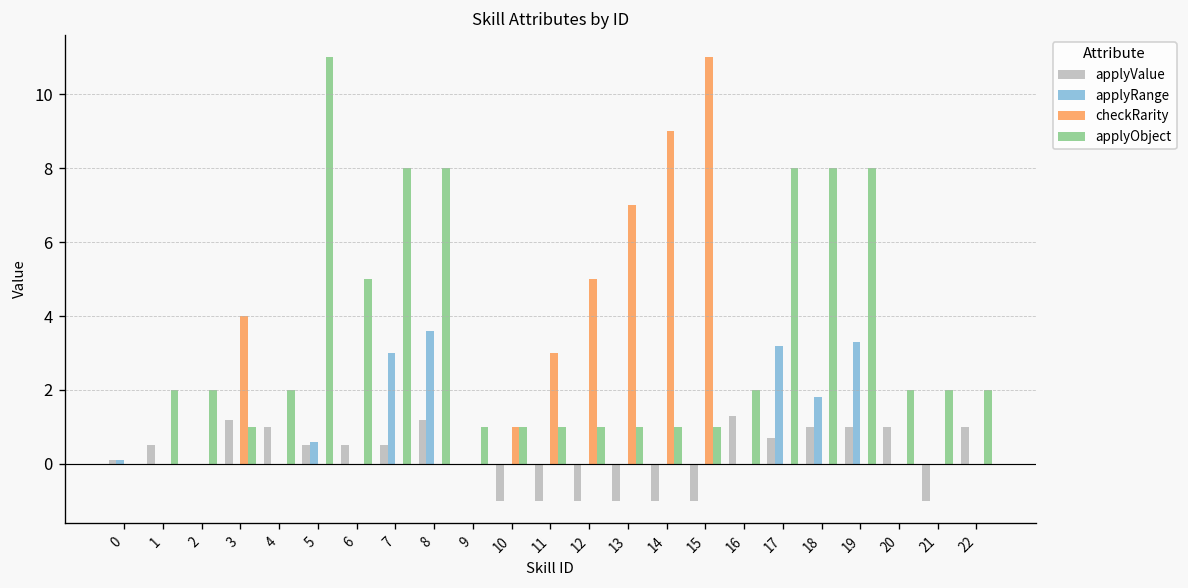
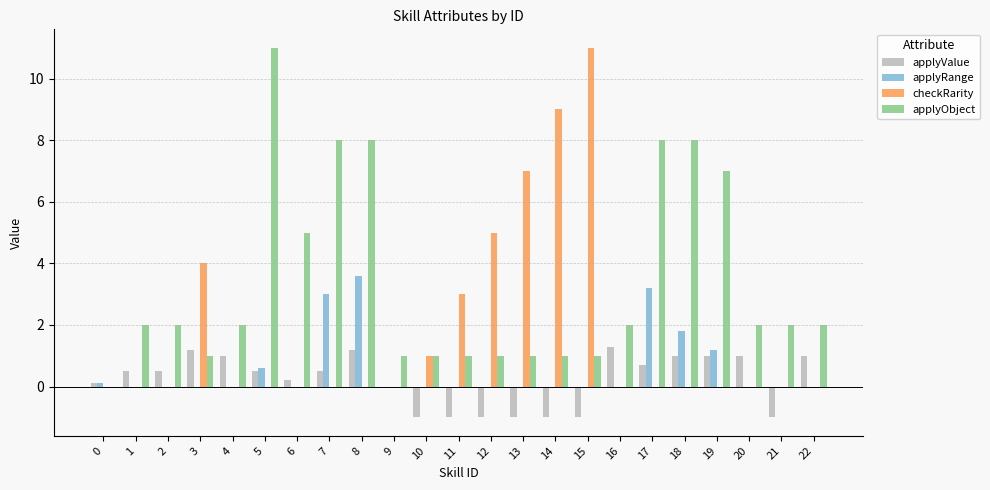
  {
    "applyValue": {
      "0": 0.1,
      "1": 0.5,
-     "2": 0.0,
+     "2": 0.5,
      "3": 1.2,
      "4": 1.0,
      "5": 0.5,
-     "6": 0.5,
+     "6": 0.2,
      "7": 0.5,
      "8": 1.2,
      "9": 0.0,
      "10": -1.0,
      "11": -1.0,
      "12": -1.0,
      "13": -1.0,
      "14": -1.0,
      "15": -1.0,
      "16": 1.3,
      "17": 0.7,
      "18": 1.0,
      "19": 1.0,
      "20": 1.0,
      "21": -1.0,
      "22": 1.0
    },
    "applyRange": {
      "0": 0.1,
      "1": 0.0,
      "2": 0.0,
      "3": 0.0,
      "4": 0.0,
      "5": 0.6,
      "6": 0.0,
      "7": 3.0,
      "8": 3.6,
      "9": 0.0,
      "10": 0.0,
      "11": 0.0,
      "12": 0.0,
      "13": 0.0,
      "14": 0.0,
      "15": 0.0,
      "16": 0.0,
      "17": 3.2,
      "18": 1.8,
-     "19": 3.3,
+     "19": 1.2,
      "20": 0.0,
      "21": 0.0,
      "22": 0.0
    },
    "checkRarity": {
      "0": 0.0,
      "1": 0.0,
      "2": 0.0,
      "3": 4.0,
      "4": 0.0,
      "5": 0.0,
      "6": 0.0,
      "7": 0.0,
      "8": 0.0,
      "9": 0.0,
      "10": 1.0,
      "11": 3.0,
      "12": 5.0,
      "13": 7.0,
      "14": 9.0,
      "15": 11.0,
      "16": 0.0,
      "17": 0.0,
      "18": 0.0,
      "19": 0.0,
      "20": 0.0,
      "21": 0.0,
      "22": 0.0
    },
    "applyObject": {
      "0": 0,
      "1": 2,
      "2": 2,
      "3": 1,
      "4": 2,
      "5": 11,
      "6": 5,
      "7": 8,
      "8": 8,
      "9": 1,
      "10": 1,
      "11": 1,
      "12": 1,
      "13": 1,
      "14": 1,
      "15": 1,
      "16": 2,
      "17": 8,
      "18": 8,
-     "19": 8,
+     "19": 7,
      "20": 2,
      "21": 2,
      "22": 2
    }
  }
